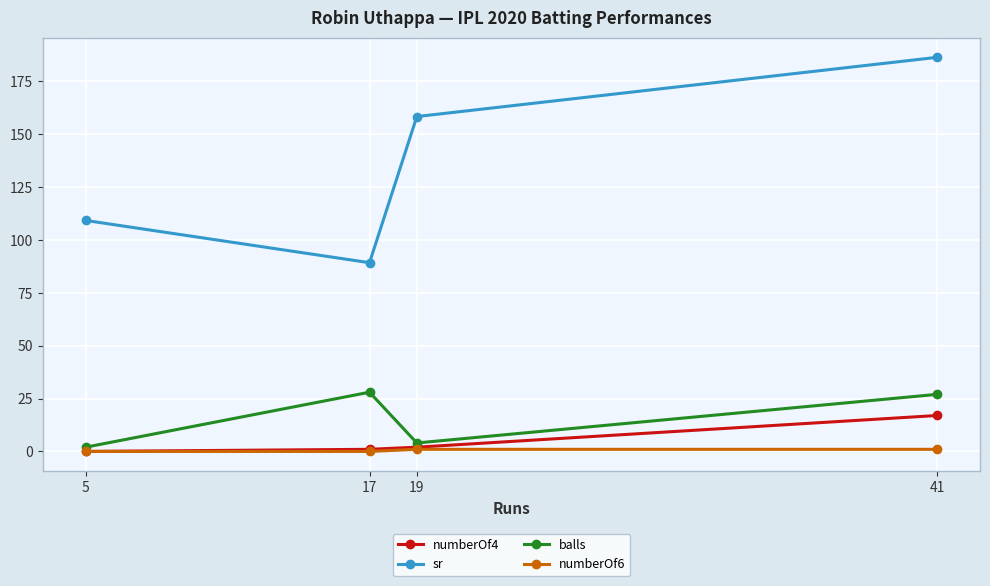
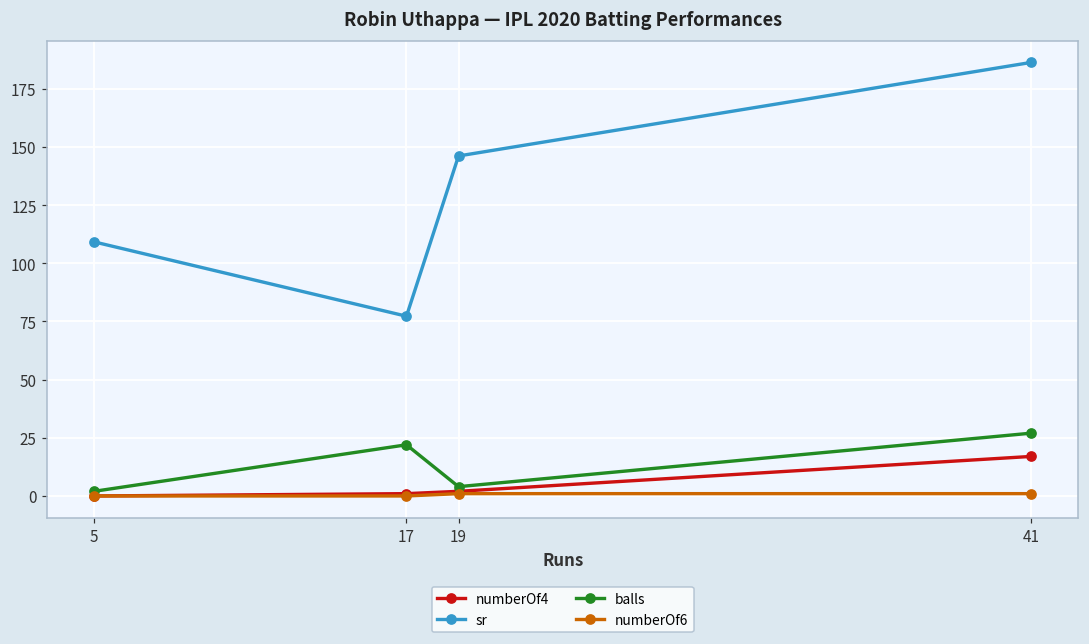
  {
    "numberOf4": {
      "41": 17
    },
    "sr": {
      "5": 109,
-     "17": 89,
-     "19": 158,
+     "17": 77,
+     "19": 146,
      "41": 186
    },
    "balls": {
      "5": 2,
-     "17": 28,
+     "17": 22,
      "19": 4,
      "41": 27
    },
    "numberOf6": {
      "41": 1
    }
  }
